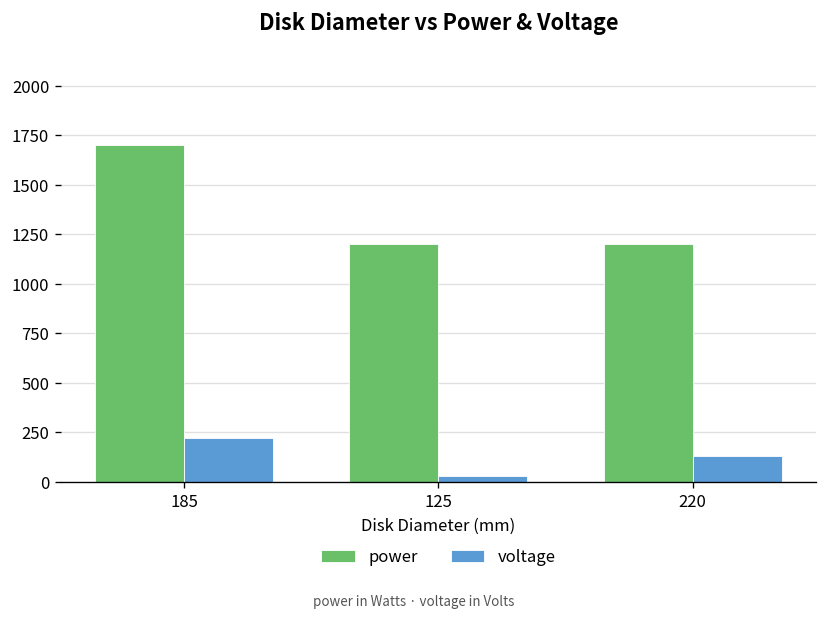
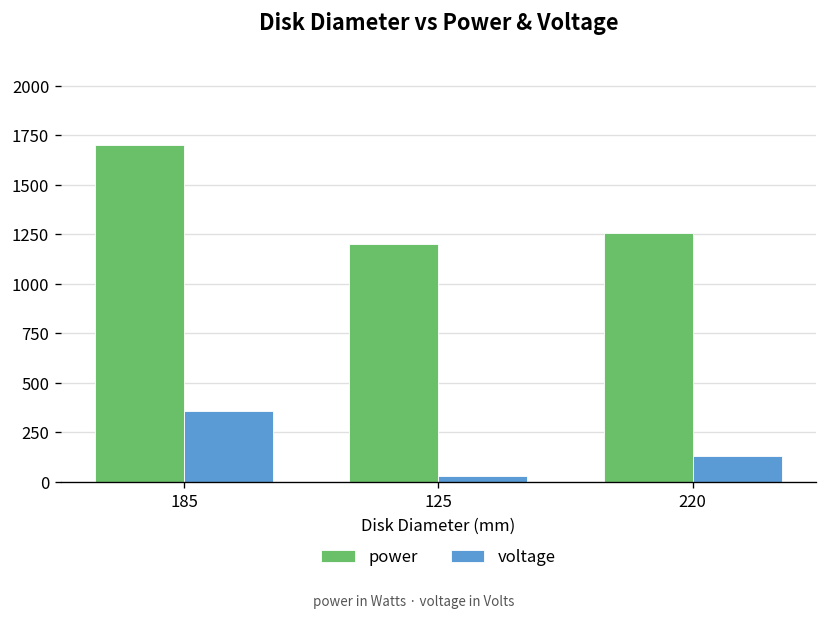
  {
    "power": {
      "185": 1700,
      "125": 1200,
-     "220": 1200
+     "220": 1260
    },
    "voltage": {
-     "185": 220,
+     "185": 360,
      "125": 30,
      "220": 130
    }
  }
